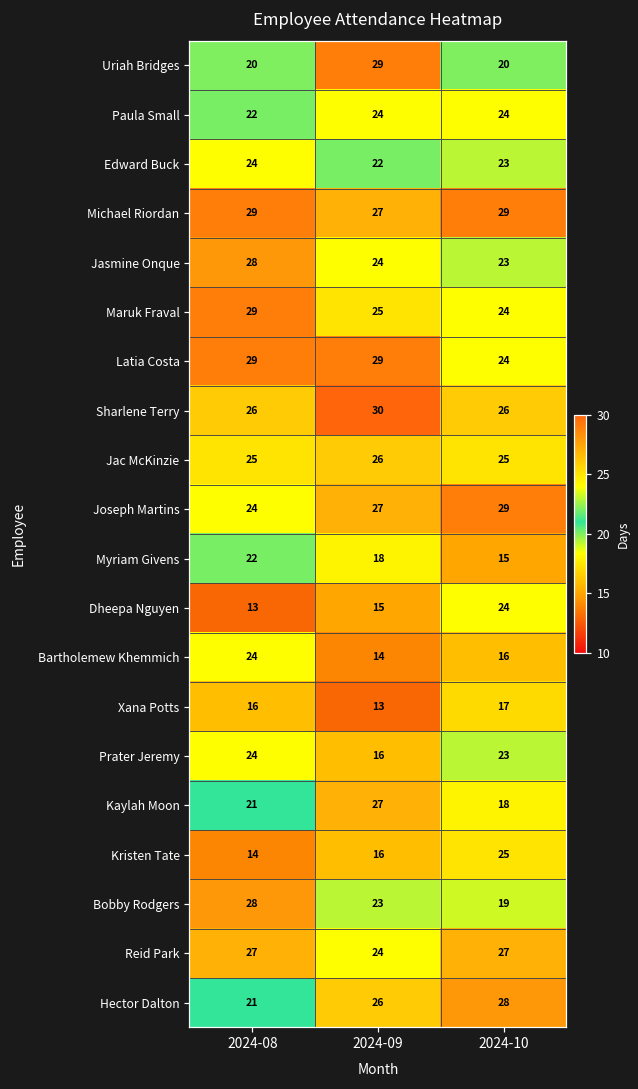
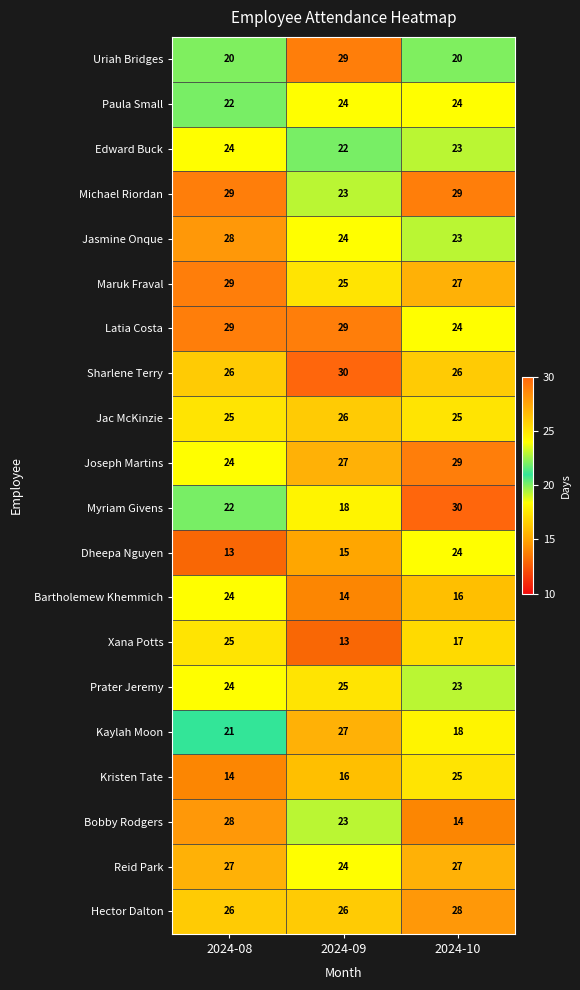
  {
    "Uriah Bridges": {
      "2024-08": 20,
      "2024-09": 29,
      "2024-10": 20
    },
    "Paula Small": {
      "2024-08": 22,
      "2024-09": 24,
      "2024-10": 24
    },
    "Edward Buck": {
      "2024-08": 24,
      "2024-09": 22,
      "2024-10": 23
    },
    "Michael Riordan": {
      "2024-08": 29,
-     "2024-09": 27,
+     "2024-09": 23,
      "2024-10": 29
    },
    "Jasmine Onque": {
      "2024-08": 28,
      "2024-09": 24,
      "2024-10": 23
    },
    "Maruk Fraval": {
      "2024-08": 29,
      "2024-09": 25,
-     "2024-10": 24
+     "2024-10": 27
    },
    "Latia Costa": {
      "2024-08": 29,
      "2024-09": 29,
      "2024-10": 24
    },
    "Sharlene Terry": {
      "2024-08": 26,
      "2024-09": 30,
      "2024-10": 26
    },
    "Jac McKinzie": {
      "2024-08": 25,
      "2024-09": 26,
      "2024-10": 25
    },
    "Joseph Martins": {
      "2024-08": 24,
      "2024-09": 27,
      "2024-10": 29
    },
    "Myriam Givens": {
      "2024-08": 22,
      "2024-09": 18,
-     "2024-10": 15
+     "2024-10": 30
    },
    "Dheepa Nguyen": {
      "2024-08": 13,
      "2024-09": 15,
      "2024-10": 24
    },
    "Bartholemew Khemmich": {
      "2024-08": 24,
      "2024-09": 14,
      "2024-10": 16
    },
    "Xana Potts": {
-     "2024-08": 16,
+     "2024-08": 25,
      "2024-09": 13,
      "2024-10": 17
    },
    "Prater Jeremy": {
      "2024-08": 24,
-     "2024-09": 16,
+     "2024-09": 25,
      "2024-10": 23
    },
    "Kaylah Moon": {
      "2024-08": 21,
      "2024-09": 27,
      "2024-10": 18
    },
    "Kristen Tate": {
      "2024-08": 14,
      "2024-09": 16,
      "2024-10": 25
    },
    "Bobby Rodgers": {
      "2024-08": 28,
      "2024-09": 23,
-     "2024-10": 19
+     "2024-10": 14
    },
    "Reid Park": {
      "2024-08": 27,
      "2024-09": 24,
      "2024-10": 27
    },
    "Hector Dalton": {
-     "2024-08": 21,
+     "2024-08": 26,
      "2024-09": 26,
      "2024-10": 28
    }
  }
